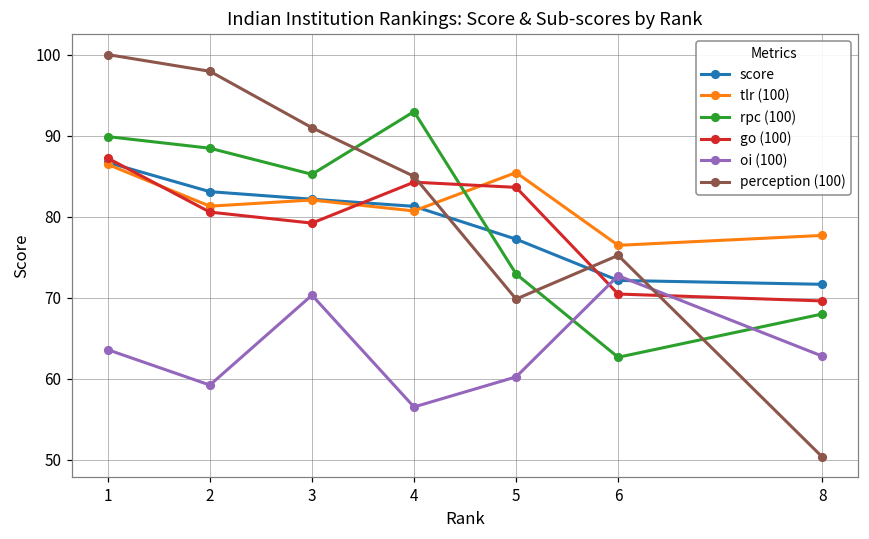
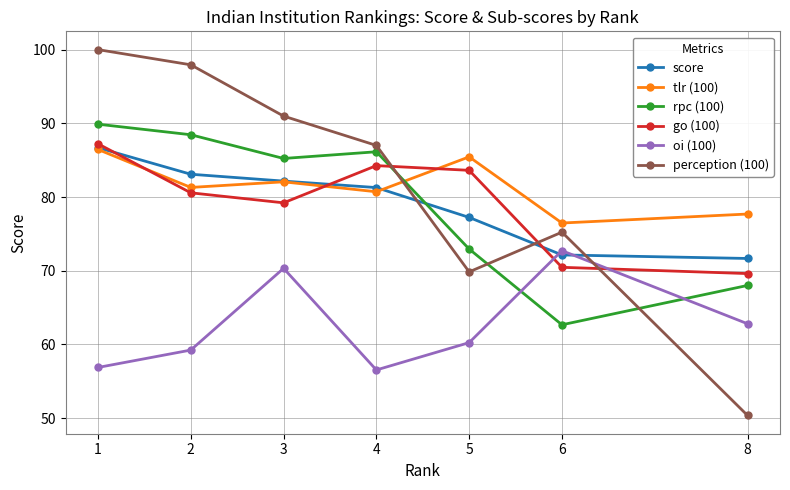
  {
    "score": {
      "2": 83,
      "4": 81,
      "5": 77,
      "6": 72,
      "8": 72
    },
    "tlr (100)": {
      "2": 81,
      "4": 81,
      "5": 85,
      "6": 76,
      "8": 78
    },
    "rpc (100)": {
      "1": 90,
      "2": 88,
      "3": 85,
-     "4": 93,
+     "4": 86,
      "5": 73,
      "6": 63,
      "8": 68
    },
    "go (100)": {
      "1": 87,
      "2": 81,
      "3": 79,
      "4": 84,
      "5": 84,
      "6": 70,
      "8": 70
    },
    "oi (100)": {
-     "1": 64,
+     "1": 57,
      "2": 59,
      "3": 70,
      "4": 57,
      "5": 60,
      "6": 73,
      "8": 63
    },
    "perception (100)": {
      "1": 100,
      "2": 98,
      "3": 91,
-     "4": 85,
+     "4": 87,
      "5": 70,
      "6": 75,
      "8": 50
    }
  }
